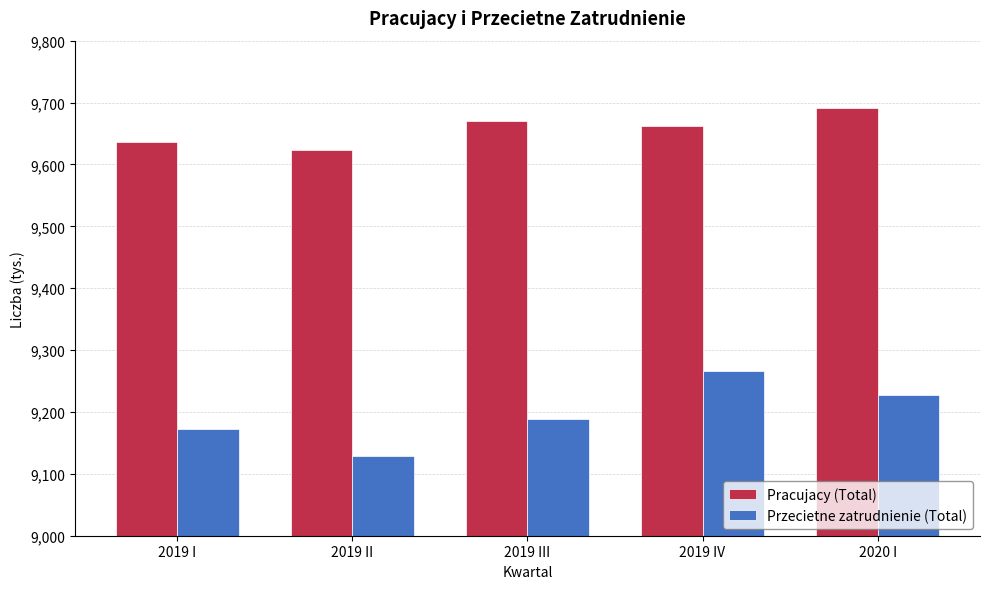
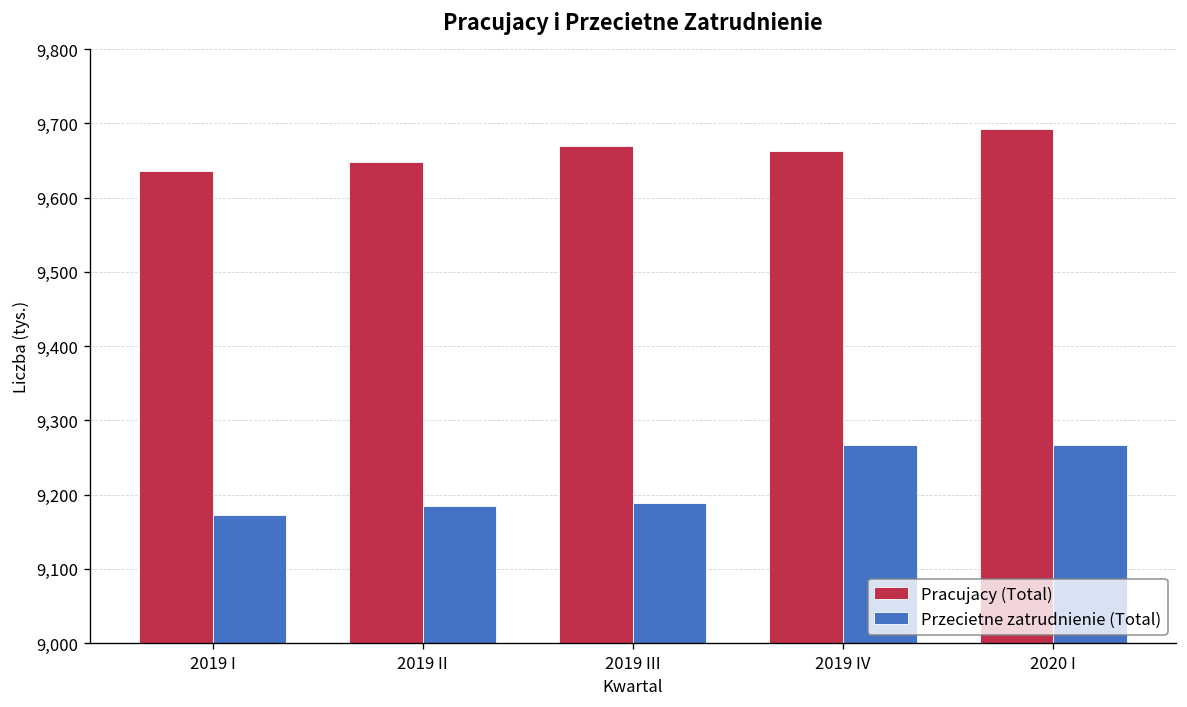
  {
    "Pracujacy (Total)": {
      "2019 I": "9,640",
-     "2019 II": "9,620",
+     "2019 II": "9,650",
      "2019 III": "9,670",
      "2019 IV": "9,660",
      "2020 I": "9,690"
    },
    "Przecietne zatrudnienie (Total)": {
      "2019 I": "9,170",
-     "2019 II": "9,130",
+     "2019 II": "9,190",
      "2019 III": "9,190",
      "2019 IV": "9,270",
-     "2020 I": "9,230"
+     "2020 I": "9,270"
    }
  }
